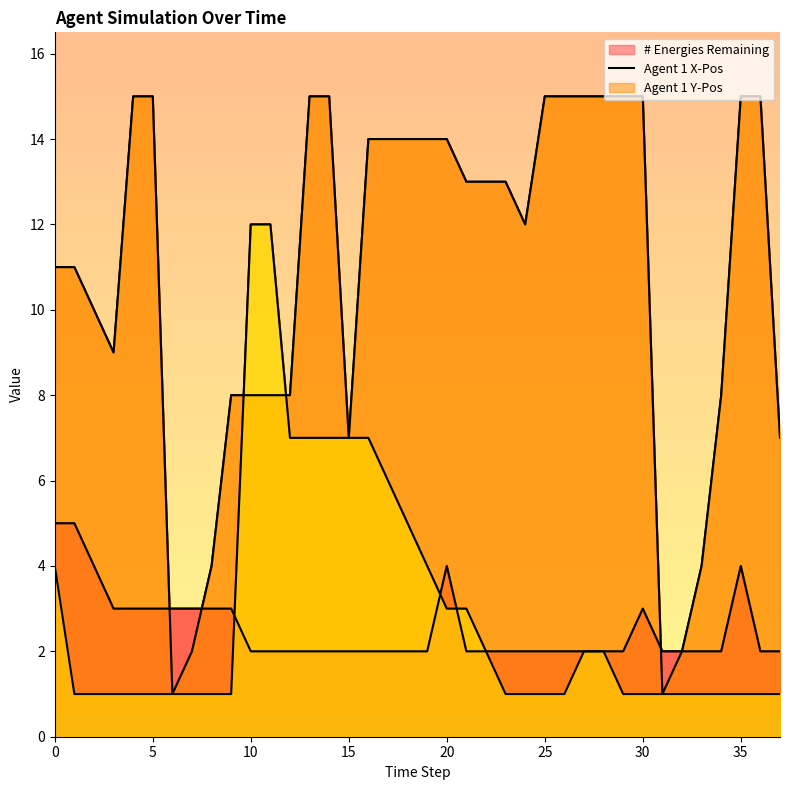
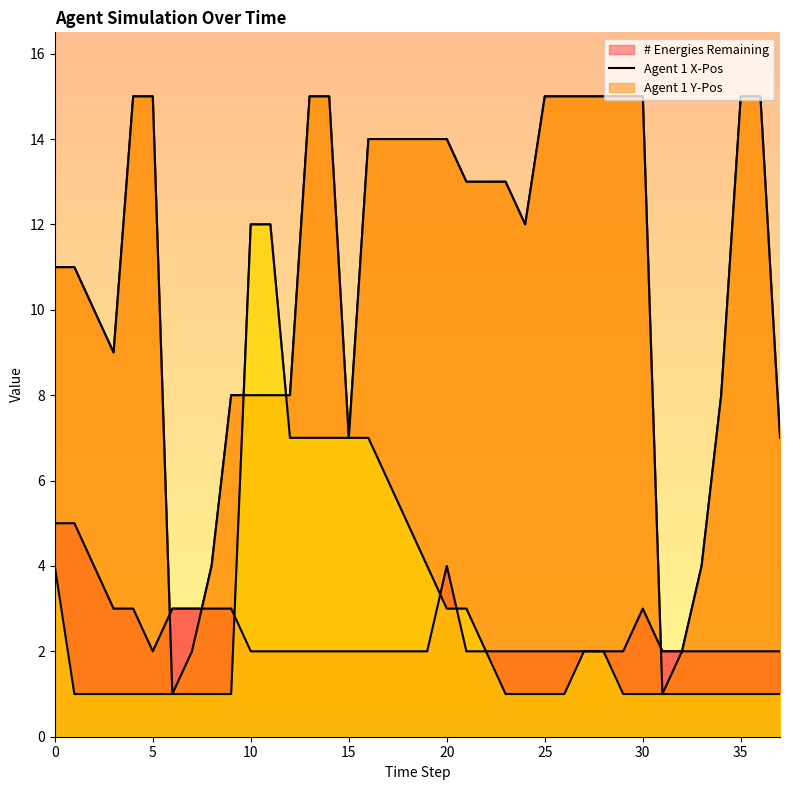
  {
    "# Energies Remaining": {
      "0": 5,
-     "5": 3,
+     "5": 2,
      "10": 2,
      "15": 2,
      "20": 4,
      "25": 2,
      "30": 3,
-     "35": 4
+     "35": 2
    }
  }
